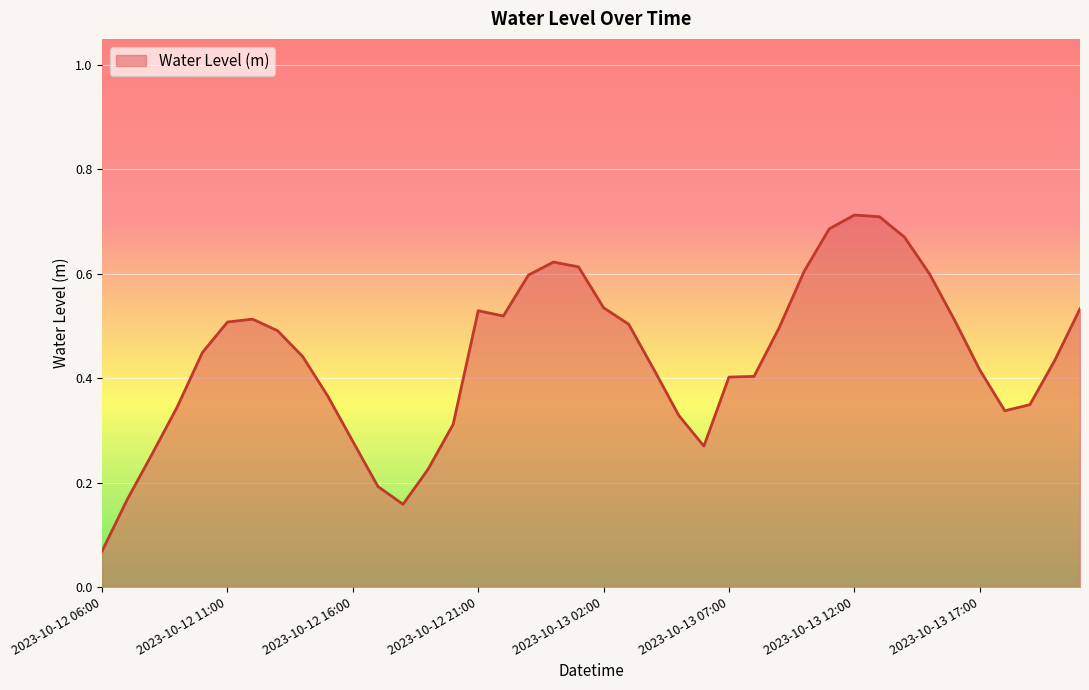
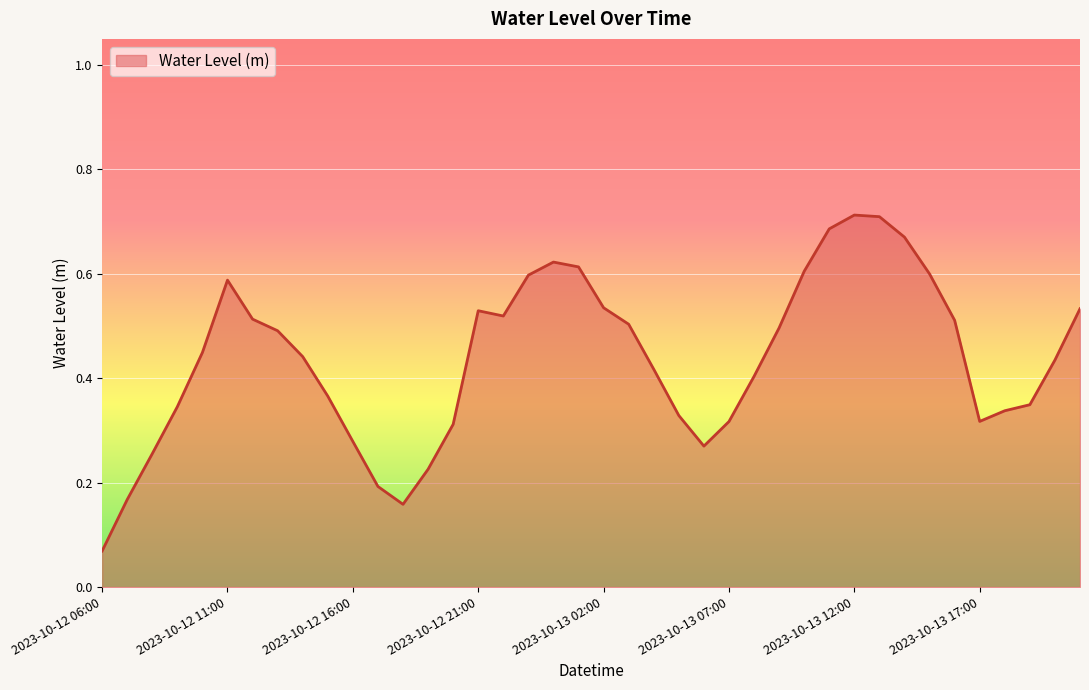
  {
    "2023-10-12 06:00": 0.07,
-   "2023-10-12 11:00": 0.51,
+   "2023-10-12 11:00": 0.59,
    "2023-10-12 16:00": 0.28,
    "2023-10-12 21:00": 0.53,
    "2023-10-13 02:00": 0.53,
-   "2023-10-13 07:00": 0.40,
+   "2023-10-13 07:00": 0.32,
    "2023-10-13 12:00": 0.71,
-   "2023-10-13 17:00": 0.42
+   "2023-10-13 17:00": 0.32
  }
